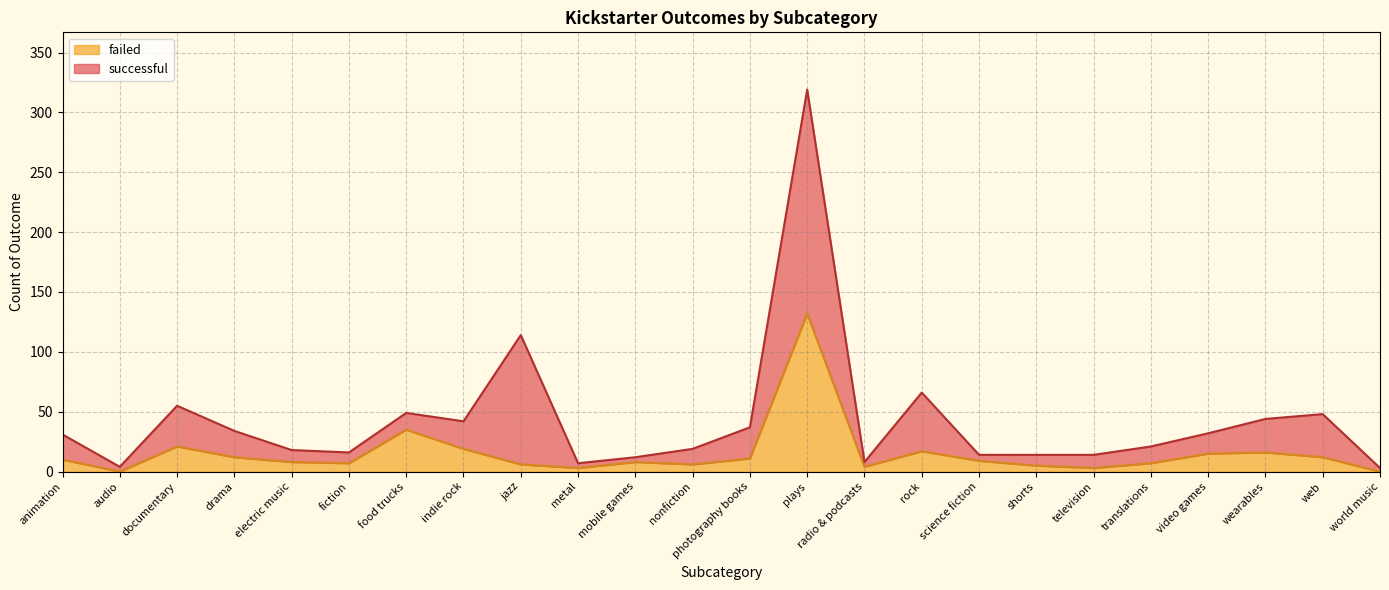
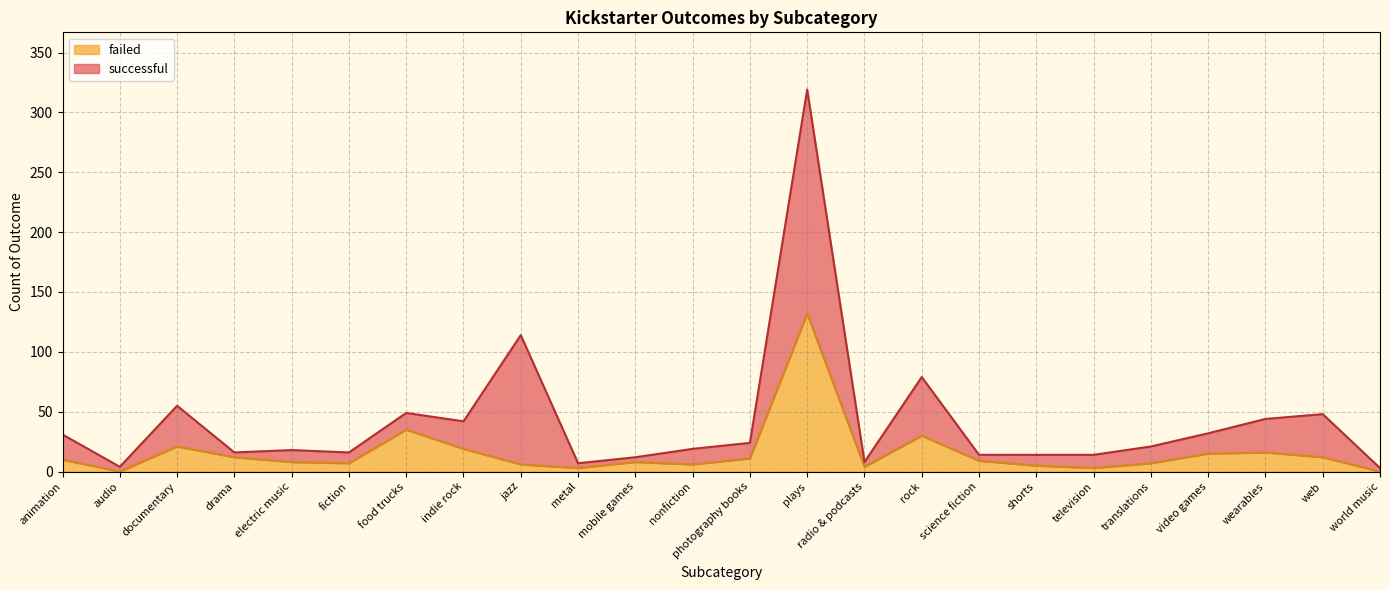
  {
    "failed": {
      "animation": 10,
      "audio": 0,
      "documentary": 21,
      "drama": 12,
      "electric music": 8,
      "fiction": 7,
      "food trucks": 35,
      "indie rock": 19,
      "jazz": 6,
      "metal": 3,
      "mobile games": 8,
      "nonfiction": 6,
      "photography books": 11,
      "plays": 132,
      "radio & podcasts": 4,
-     "rock": 17,
+     "rock": 30,
      "science fiction": 9,
      "shorts": 5,
      "television": 3,
      "translations": 7,
      "video games": 15,
      "wearables": 16,
      "web": 12,
      "world music": 0
    },
    "successful": {
      "animation": 21,
      "audio": 4,
      "documentary": 34,
-     "drama": 22,
+     "drama": 4,
      "electric music": 10,
      "fiction": 9,
      "food trucks": 14,
      "indie rock": 23,
      "jazz": 108,
      "metal": 4,
      "mobile games": 4,
      "nonfiction": 13,
-     "photography books": 26,
+     "photography books": 13,
      "plays": 187,
      "radio & podcasts": 4,
      "rock": 49,
      "science fiction": 5,
      "shorts": 9,
      "television": 11,
      "translations": 14,
      "video games": 17,
      "wearables": 28,
      "web": 36,
      "world music": 3
    }
  }
